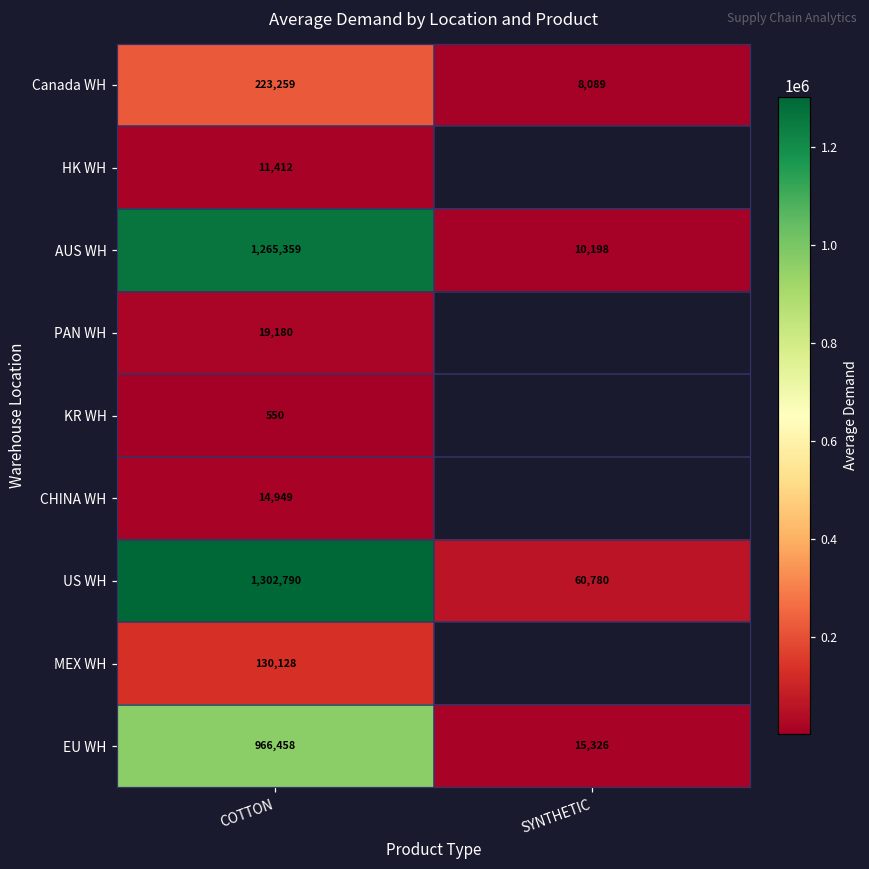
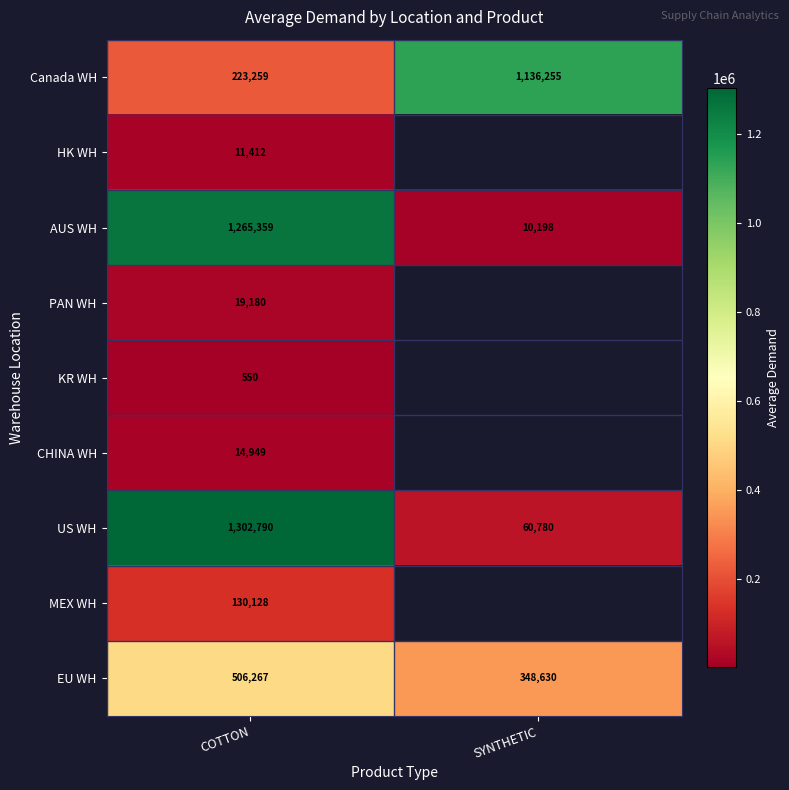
  {
    "Canada WH": {
      "COTTON": "223,259",
-     "SYNTHETIC": "8,089"
+     "SYNTHETIC": "1,136,255"
    },
    "HK WH": {
      "COTTON": "11,412"
    },
    "AUS WH": {
      "COTTON": "1,265,359",
      "SYNTHETIC": "10,198"
    },
    "PAN WH": {
      "COTTON": "19,180"
    },
    "KR WH": {
      "COTTON": "550"
    },
    "CHINA WH": {
      "COTTON": "14,949"
    },
    "US WH": {
      "COTTON": "1,302,790",
      "SYNTHETIC": "60,780"
    },
    "MEX WH": {
      "COTTON": "130,128"
    },
    "EU WH": {
-     "COTTON": "966,458",
-     "SYNTHETIC": "15,326"
+     "COTTON": "506,267",
+     "SYNTHETIC": "348,630"
    }
  }
